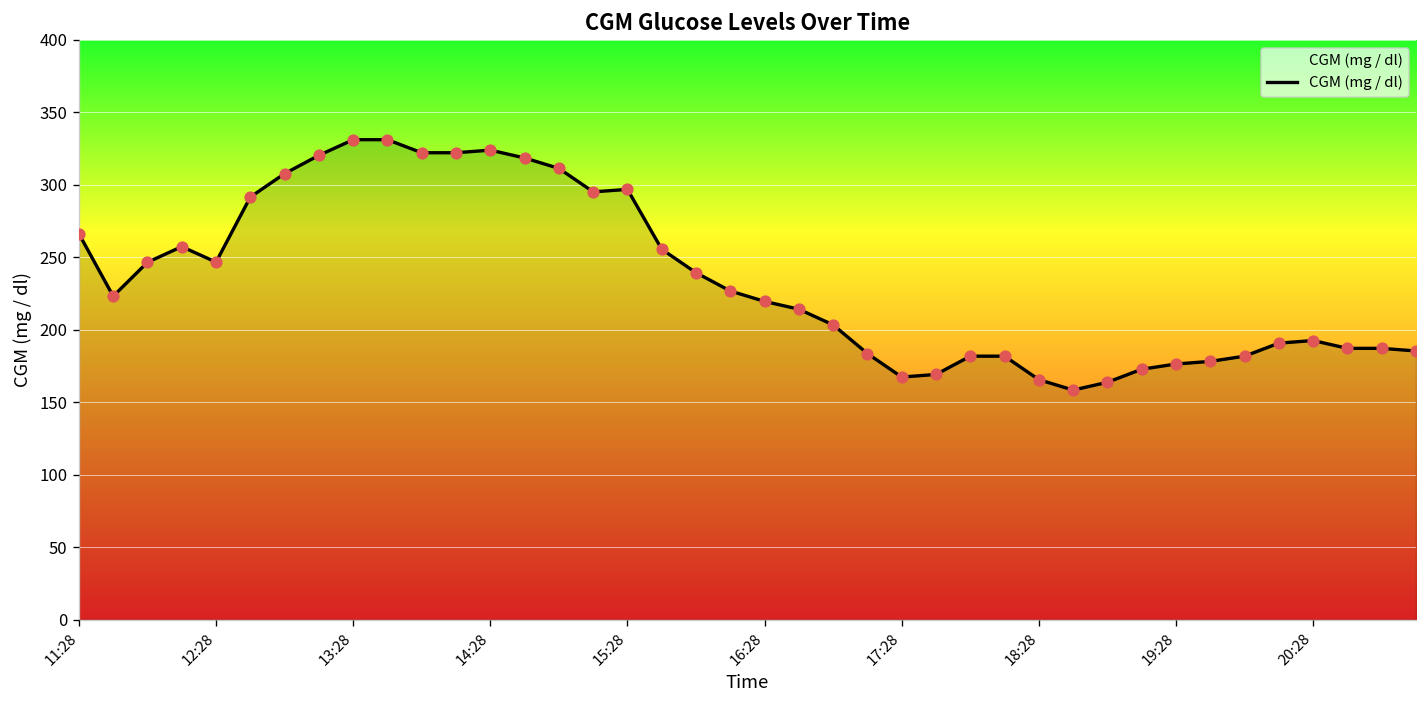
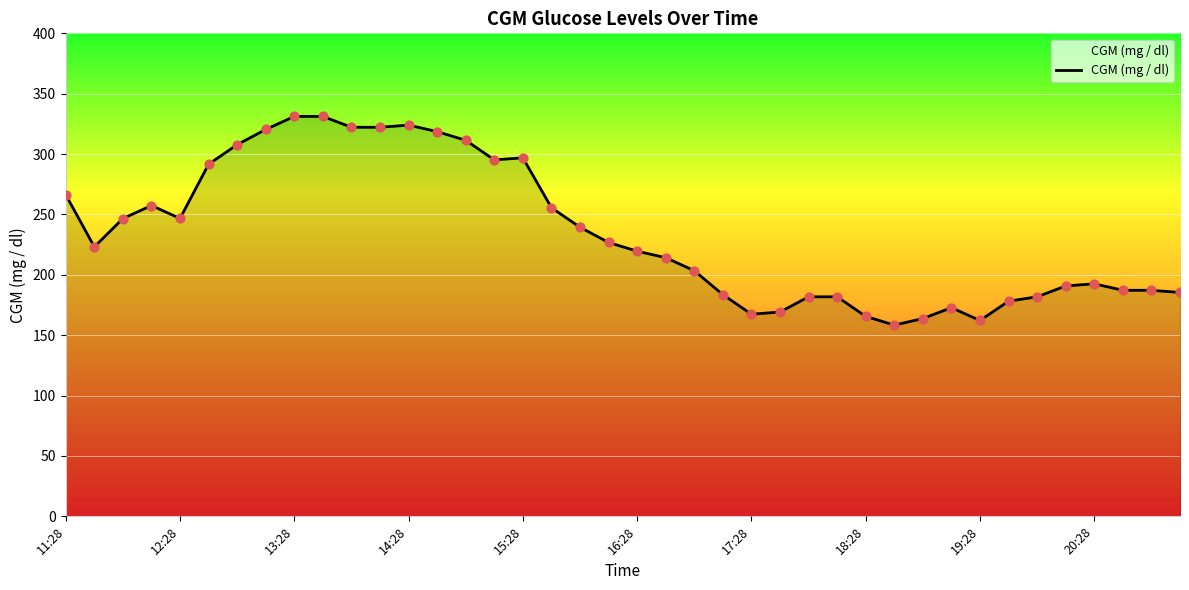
  {
    "11:28": 266,
    "12:28": 247,
    "13:28": 331,
    "14:28": 324,
    "15:28": 297,
    "16:28": 220,
    "17:28": 167,
    "18:28": 166,
-   "19:28": 176,
+   "19:28": 162,
    "20:28": 193
  }
